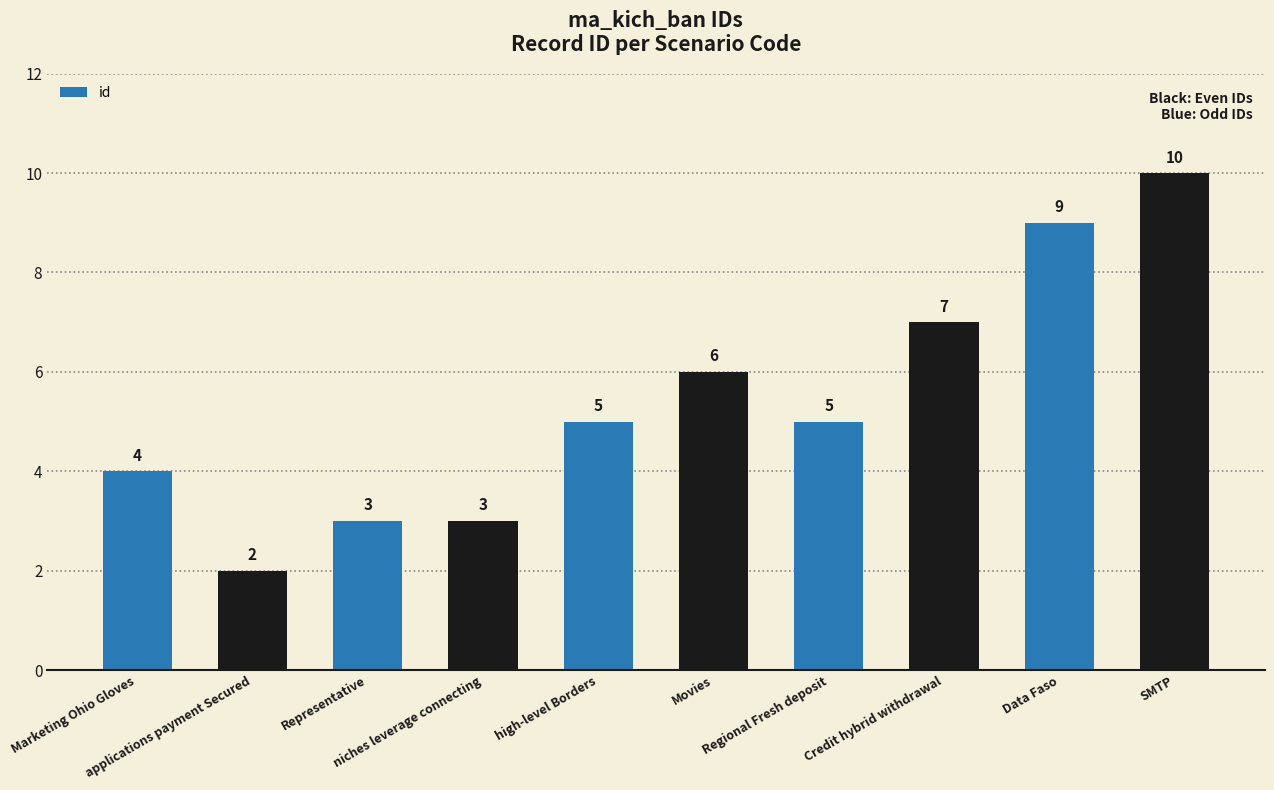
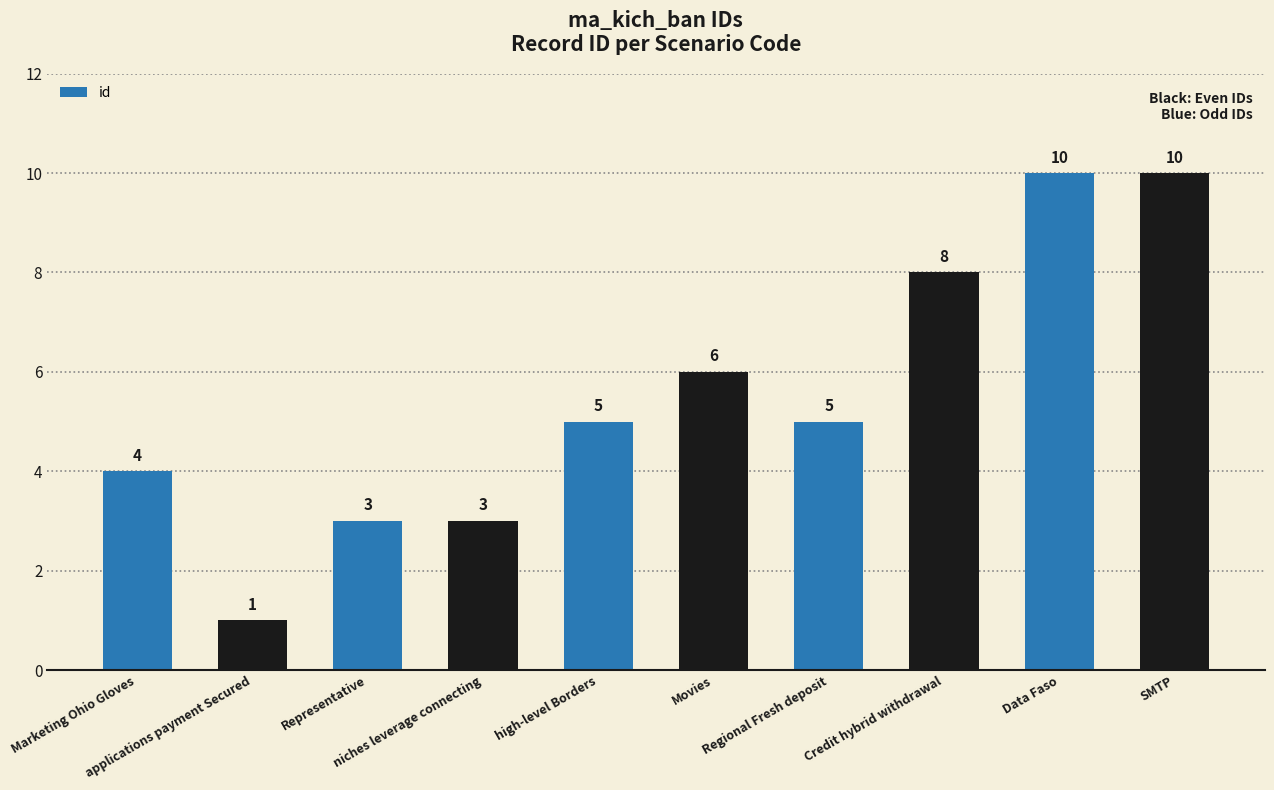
  {
    "Marketing Ohio Gloves": 4,
-   "applications payment Secured": 2,
+   "applications payment Secured": 1,
    "Representative": 3,
    "niches leverage connecting": 3,
    "high-level Borders": 5,
    "Movies": 6,
    "Regional Fresh deposit": 5,
-   "Credit hybrid withdrawal": 7,
-   "Data Faso": 9,
+   "Credit hybrid withdrawal": 8,
+   "Data Faso": 10,
    "SMTP": 10
  }
